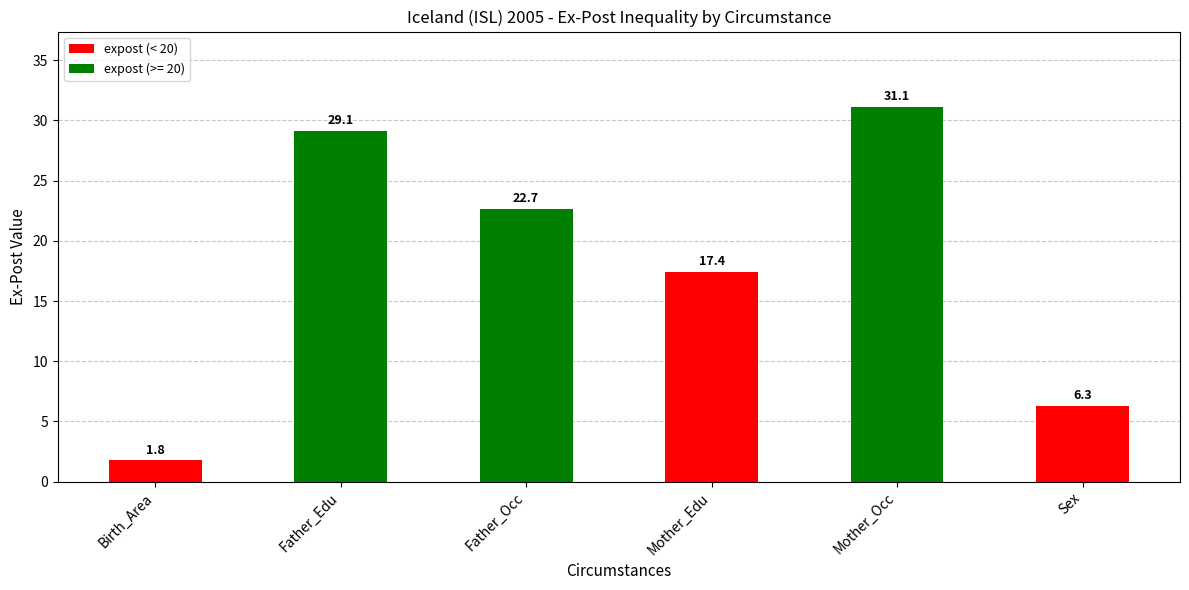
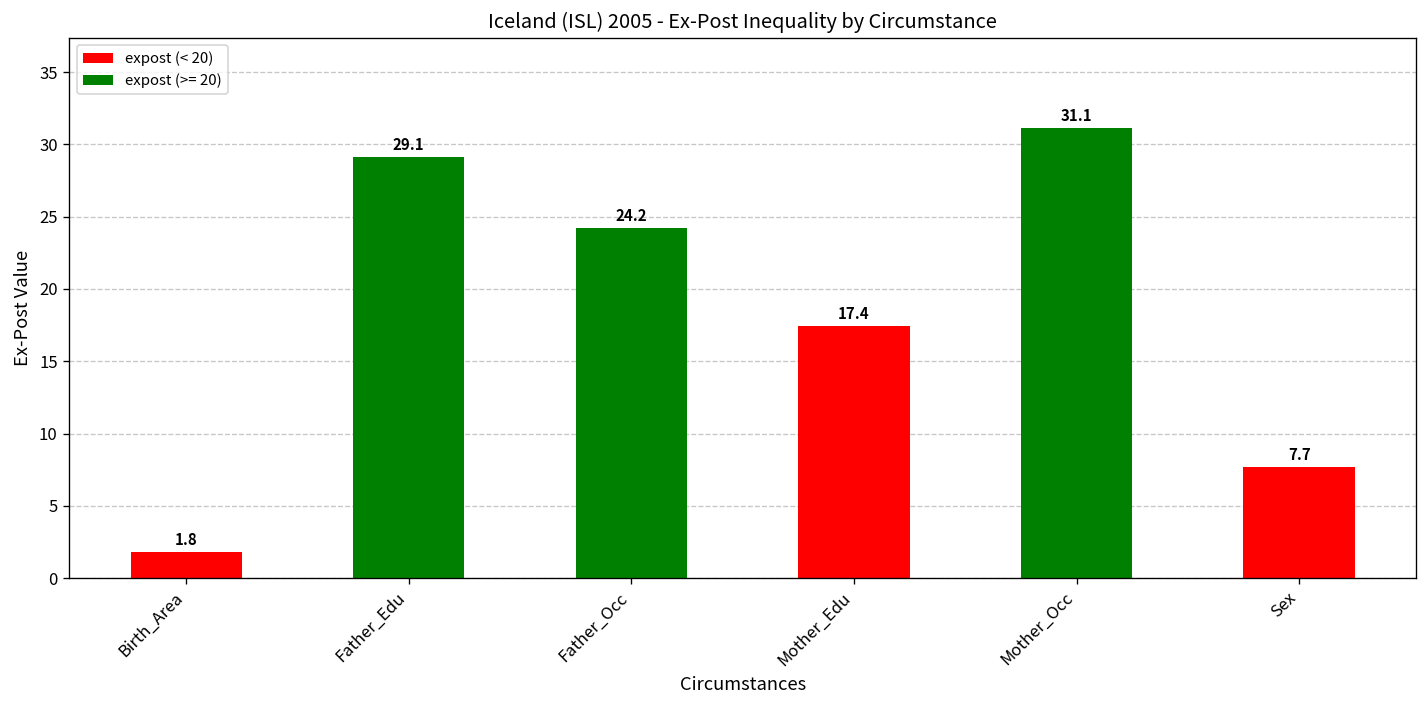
  {
    "Birth_Area": 1.8,
    "Father_Edu": 29.1,
-   "Father_Occ": 22.7,
+   "Father_Occ": 24.2,
    "Mother_Edu": 17.4,
    "Mother_Occ": 31.1,
-   "Sex": 6.3
+   "Sex": 7.7
  }
